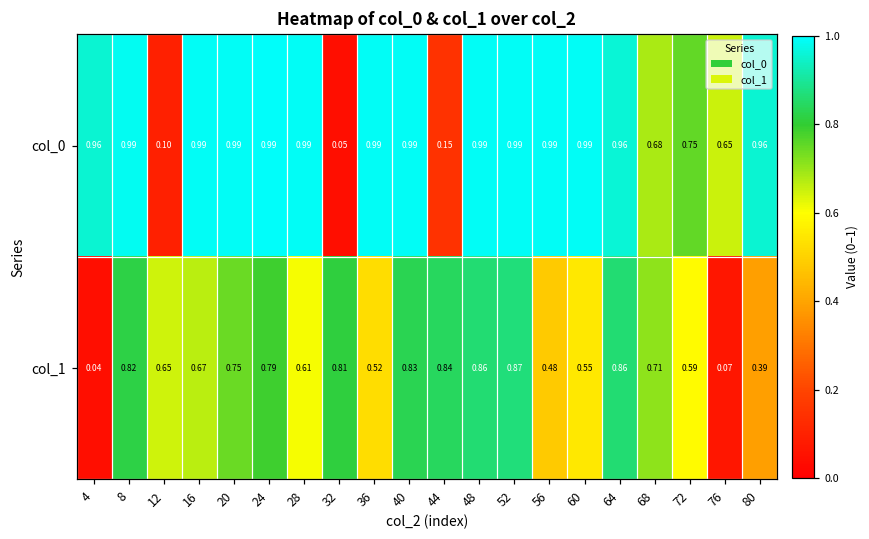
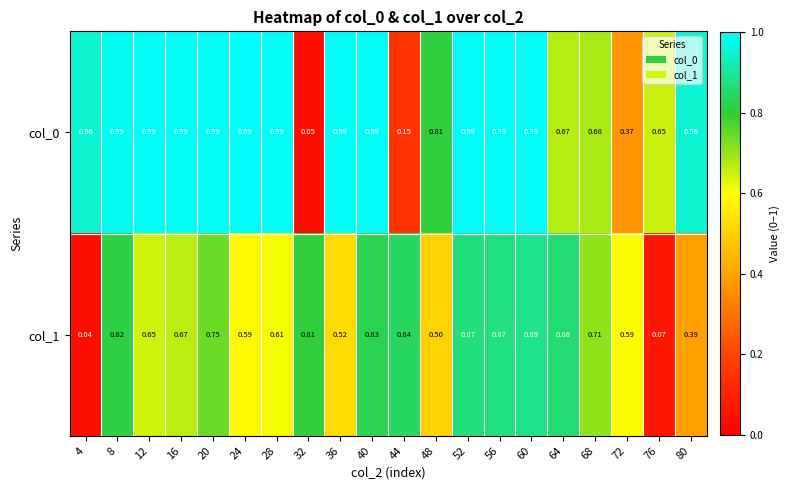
  {
    "col_0": {
      "4": 0.96,
      "8": 0.99,
-     "12": 0.10,
+     "12": 0.99,
      "16": 0.99,
      "20": 0.99,
      "24": 0.99,
      "28": 0.99,
      "32": 0.05,
      "36": 0.99,
      "40": 0.99,
      "44": 0.15,
-     "48": 0.99,
+     "48": 0.81,
      "52": 0.99,
      "56": 0.99,
      "60": 0.99,
-     "64": 0.96,
+     "64": 0.67,
      "68": 0.68,
-     "72": 0.75,
+     "72": 0.37,
      "76": 0.65,
      "80": 0.96
    },
    "col_1": {
      "4": 0.04,
      "8": 0.82,
      "12": 0.65,
      "16": 0.67,
      "20": 0.75,
-     "24": 0.79,
+     "24": 0.59,
      "28": 0.61,
      "32": 0.81,
      "36": 0.52,
      "40": 0.83,
      "44": 0.84,
-     "48": 0.86,
+     "48": 0.50,
      "52": 0.87,
-     "56": 0.48,
-     "60": 0.55,
+     "56": 0.87,
+     "60": 0.89,
      "64": 0.86,
      "68": 0.71,
      "72": 0.59,
      "76": 0.07,
      "80": 0.39
    }
  }
